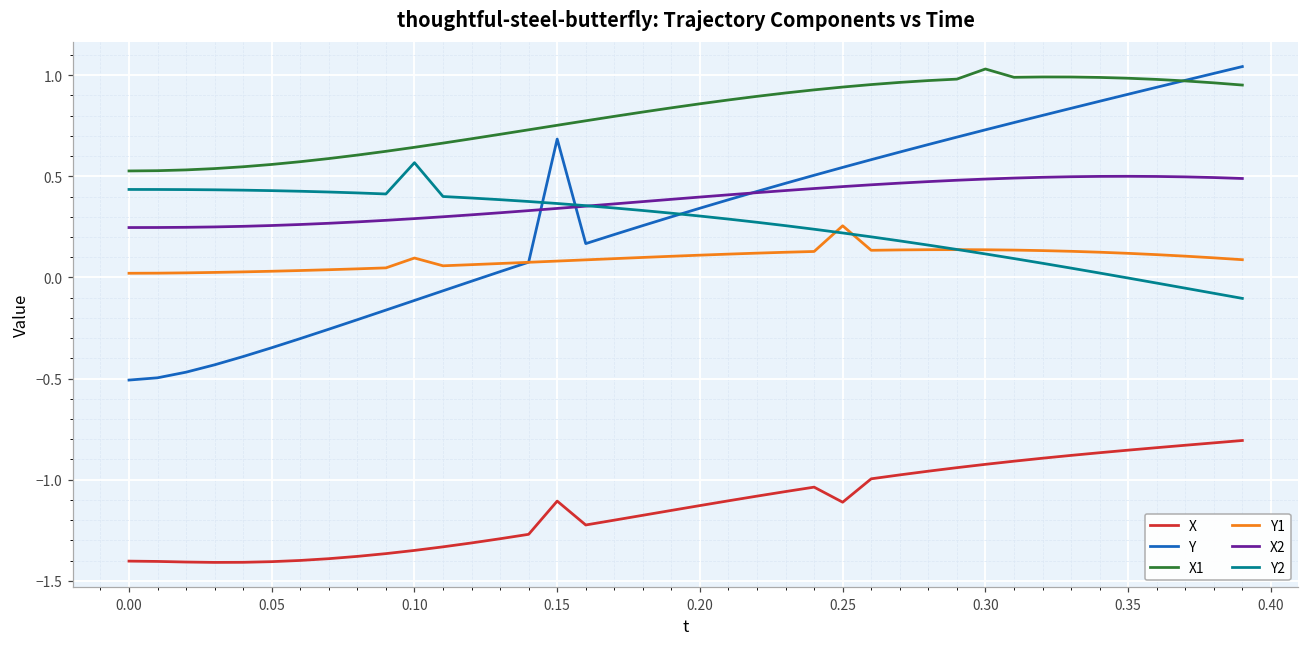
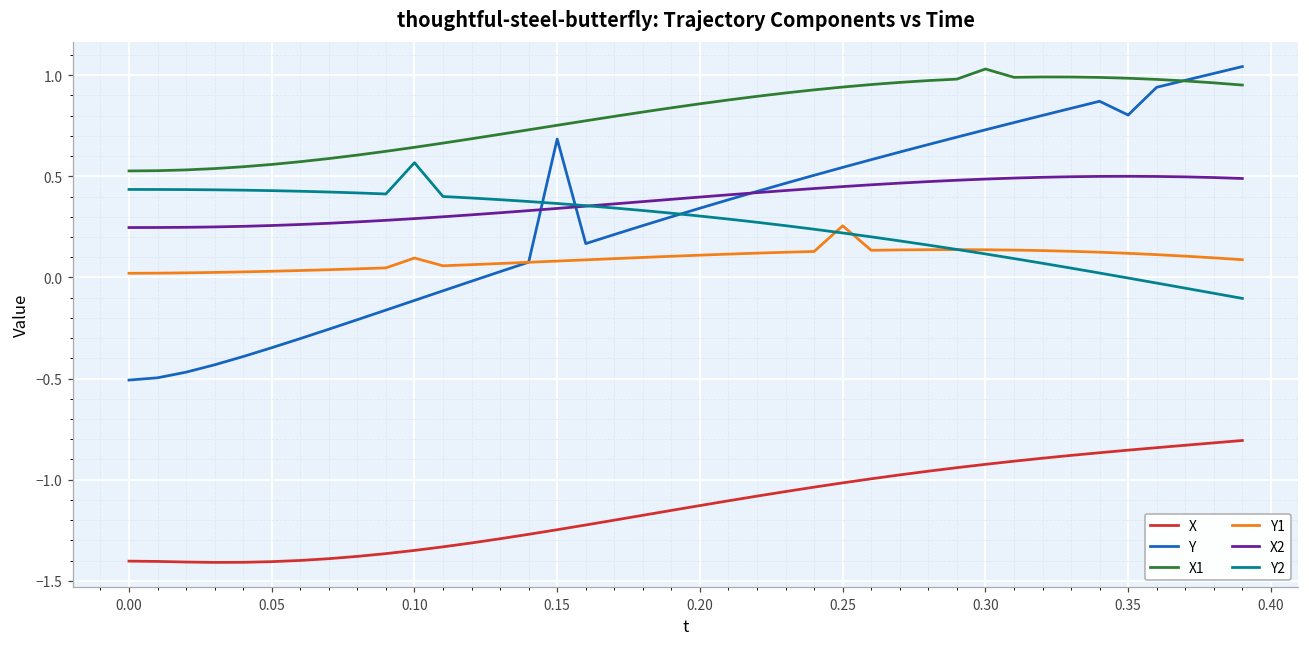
  {
    "X": {
      "0.00": -1.40,
      "0.05": -1.41,
      "0.10": -1.35,
-     "0.15": -1.11,
+     "0.15": -1.25,
      "0.20": -1.13,
-     "0.25": -1.11,
+     "0.25": -1.02,
      "0.30": -0.92,
      "0.35": -0.85
    },
    "Y": {
      "0.00": -0.51,
      "0.05": -0.35,
      "0.10": -0.11,
      "0.15": 0.68,
      "0.20": 0.34,
      "0.25": 0.54,
      "0.30": 0.73,
-     "0.35": 0.91
+     "0.35": 0.80
    },
    "X1": {
      "0.00": 0.53,
      "0.05": 0.56,
      "0.10": 0.64,
      "0.15": 0.75,
      "0.20": 0.86,
      "0.25": 0.94,
      "0.30": 1.03,
      "0.35": 0.98
    },
    "Y1": {
      "0.00": 0.02,
      "0.05": 0.03,
      "0.10": 0.10,
      "0.15": 0.08,
      "0.20": 0.11,
      "0.25": 0.26,
      "0.30": 0.14,
      "0.35": 0.12
    },
    "X2": {
      "0.00": 0.25,
      "0.05": 0.26,
      "0.10": 0.29,
      "0.15": 0.34,
      "0.20": 0.40,
      "0.25": 0.45,
      "0.30": 0.49,
      "0.35": 0.50
    },
    "Y2": {
      "0.00": 0.43,
      "0.05": 0.43,
      "0.10": 0.57,
      "0.15": 0.37,
      "0.20": 0.30,
      "0.25": 0.22,
      "0.30": 0.12,
      "0.35": 0.00
    }
  }
